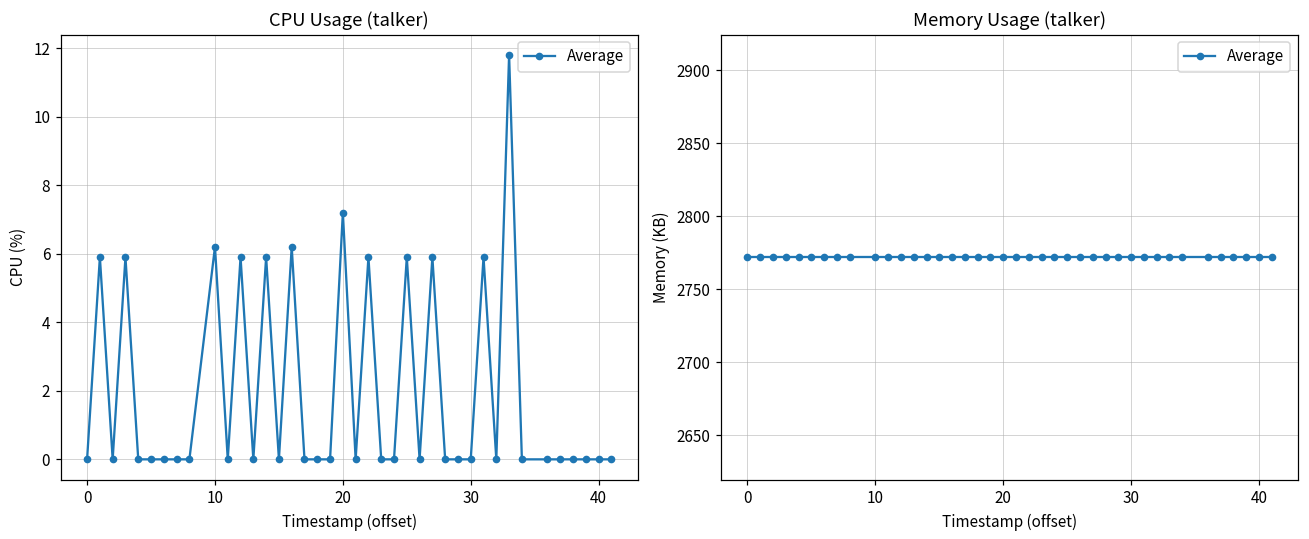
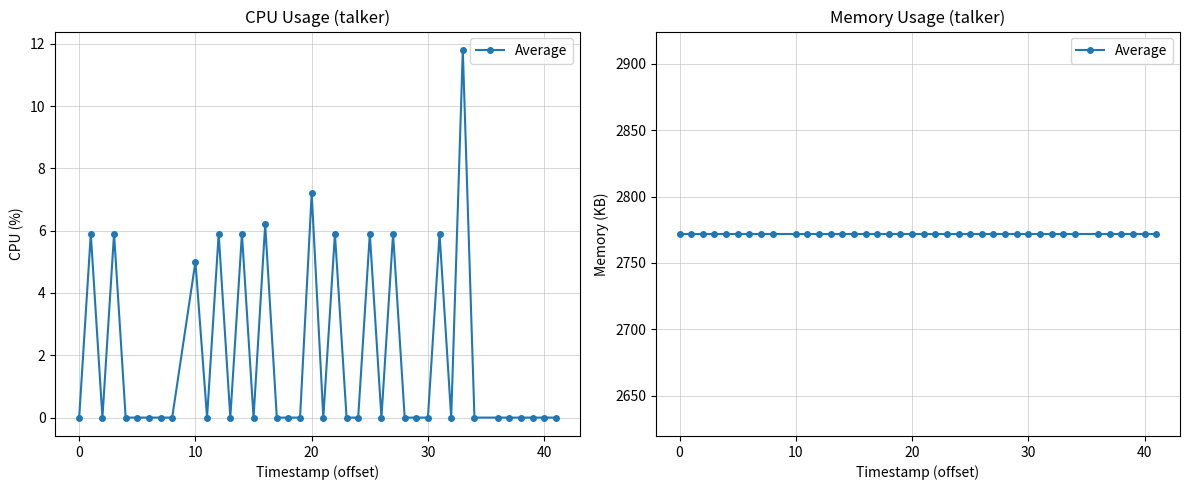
  {
    "CPU Usage (talker)": {
      "0": 0.0,
-     "10": 6.2,
+     "10": 5.0,
      "20": 7.2,
      "30": 0.0,
      "40": 0.0
    },
    "Memory Usage (talker)": {
      "0": 2772,
      "10": 2772,
      "20": 2772,
      "30": 2772,
      "40": 2772
    }
  }
